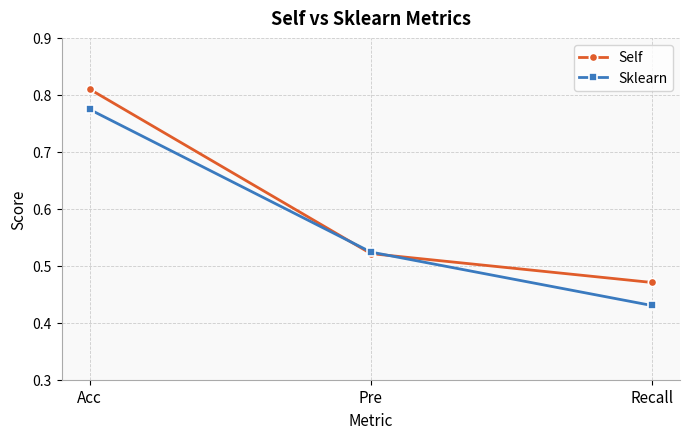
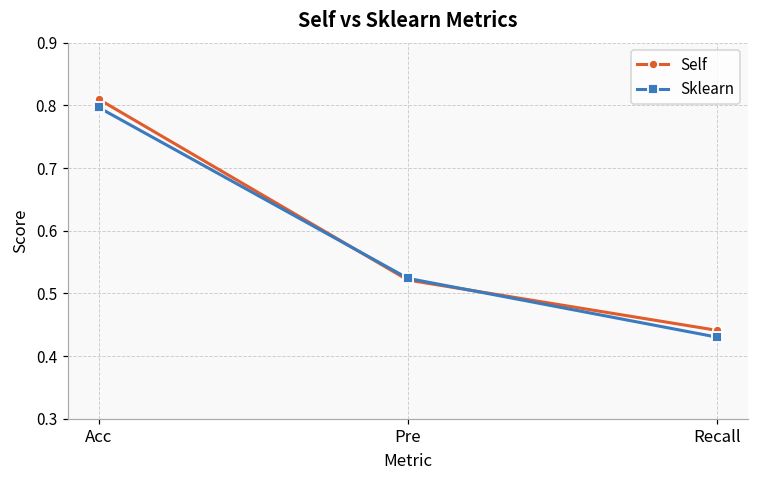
  {
    "Self": {
      "Acc": 0.81,
-     "Recall": 0.47
+     "Recall": 0.44
    },
    "Sklearn": {
-     "Acc": 0.77,
+     "Acc": 0.80,
      "Recall": 0.43
    }
  }
